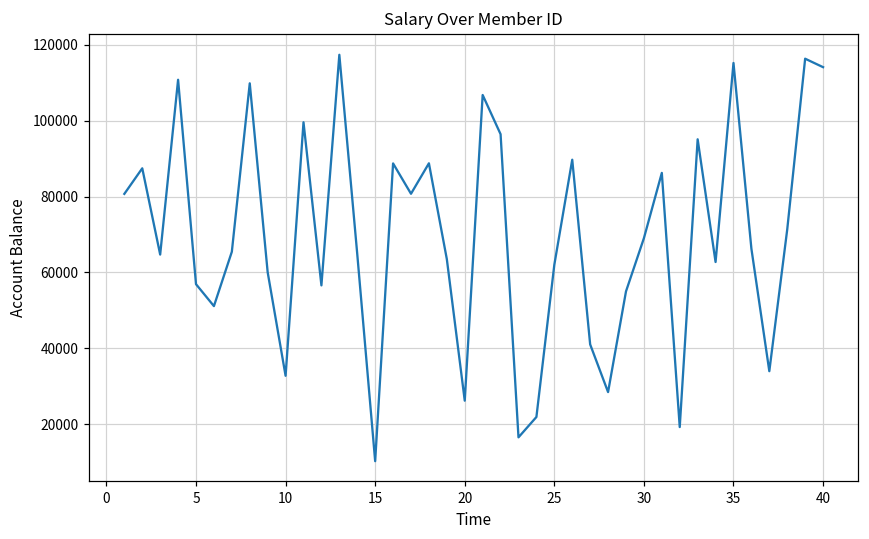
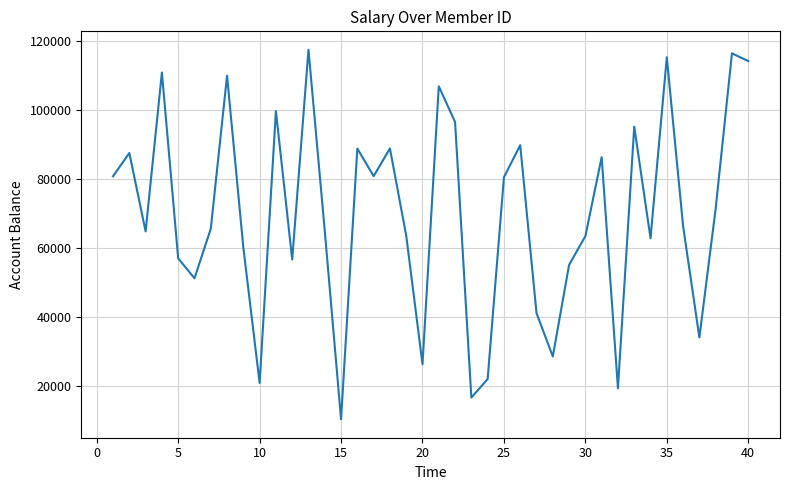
  {
    "5": 57000,
-   "10": 33000,
+   "10": 21000,
    "15": 10000,
    "20": 26000,
-   "25": 62000,
-   "30": 69000,
+   "25": 80000,
+   "30": 63000,
    "35": 115000,
    "40": 114000
  }
